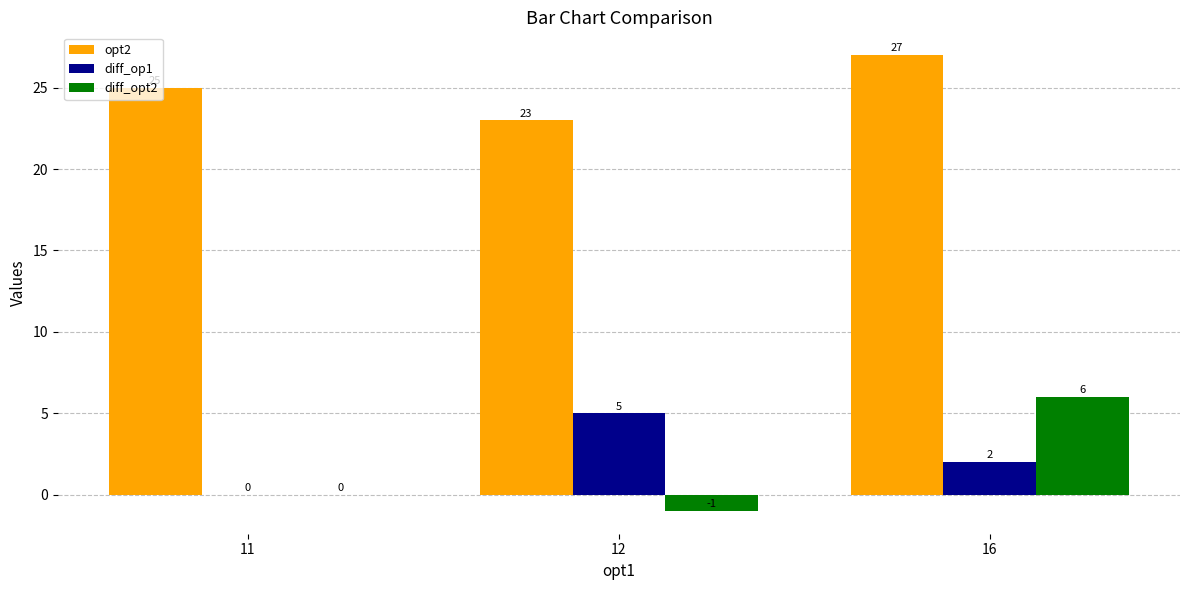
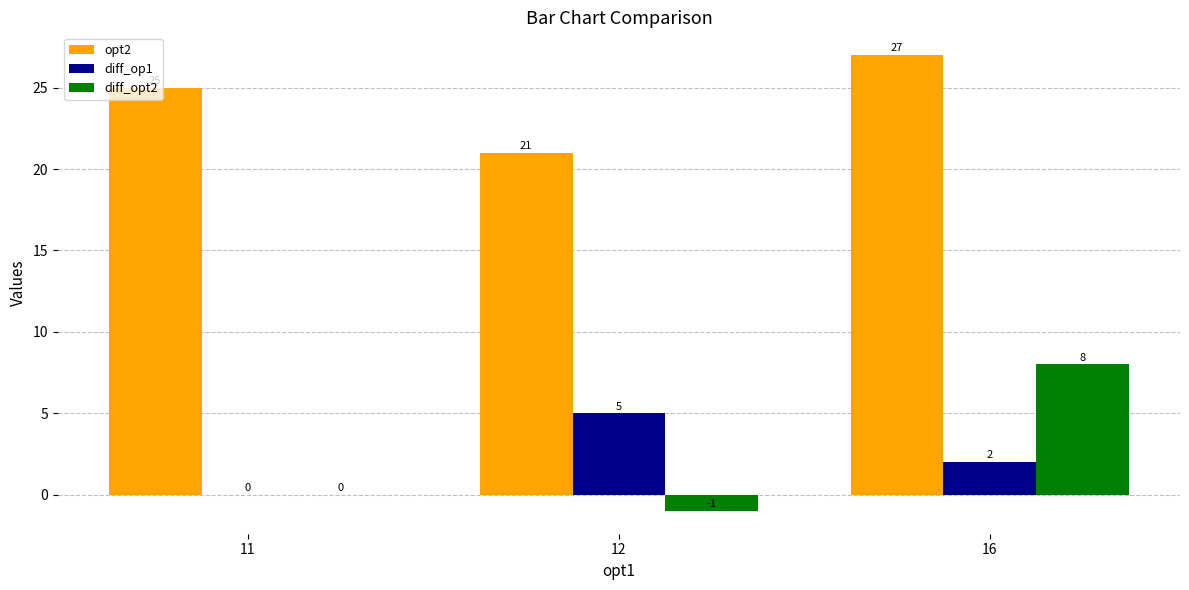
  {
    "opt2": {
-     "12": 23,
+     "12": 21,
      "16": 27
    },
    "diff_op1": {
      "11": 0,
      "12": 5,
      "16": 2
    },
    "diff_opt2": {
      "11": 0,
      "12": -1,
-     "16": 6
+     "16": 8
    }
  }
